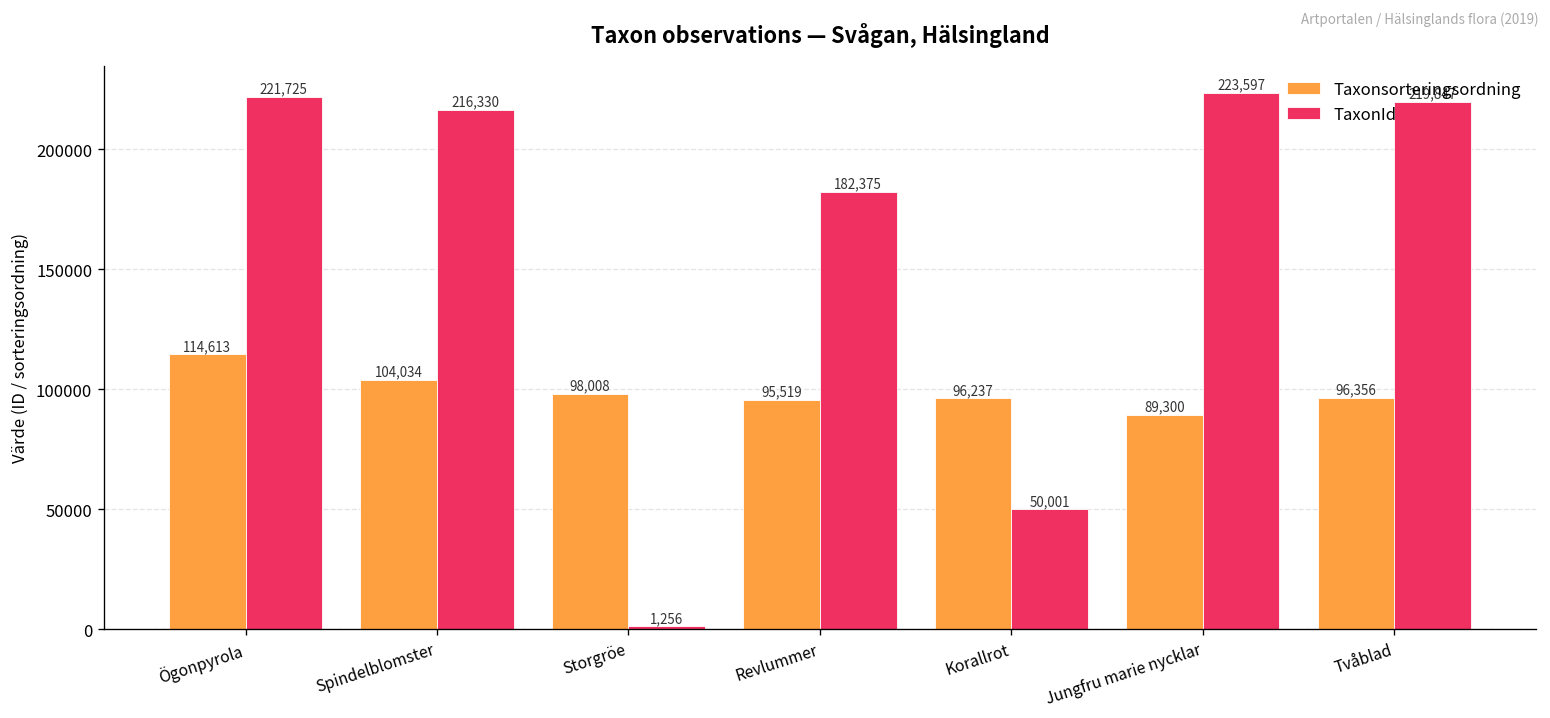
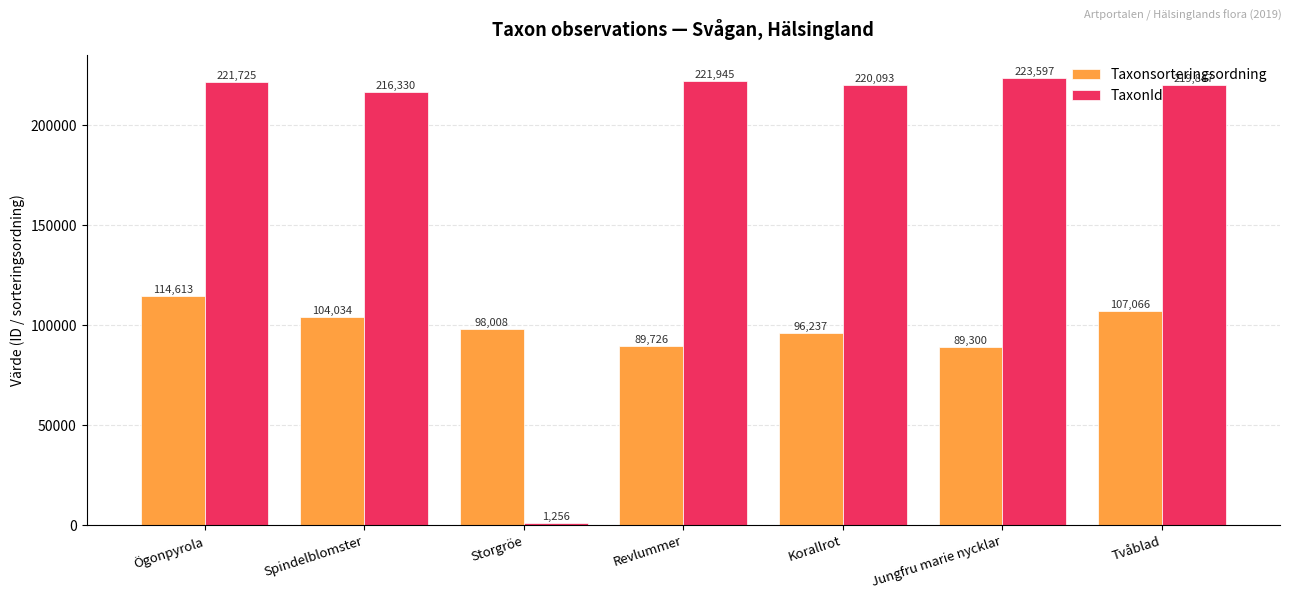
  {
    "Taxonsorteringsordning": {
      "Ögonpyrola": "114,613",
      "Spindelblomster": "104,034",
      "Storgröe": "98,008",
-     "Revlummer": "95,519",
+     "Revlummer": "89,726",
      "Korallrot": "96,237",
      "Jungfru marie nycklar": "89,300",
-     "Tvåblad": "96,356"
+     "Tvåblad": "107,066"
    },
    "TaxonId": {
      "Ögonpyrola": "221,725",
      "Spindelblomster": "216,330",
      "Storgröe": "1,256",
-     "Revlummer": "182,375",
-     "Korallrot": "50,001",
+     "Revlummer": "221,945",
+     "Korallrot": "220,093",
      "Jungfru marie nycklar": "223,597",
      "Tvåblad": "219,847"
    }
  }
